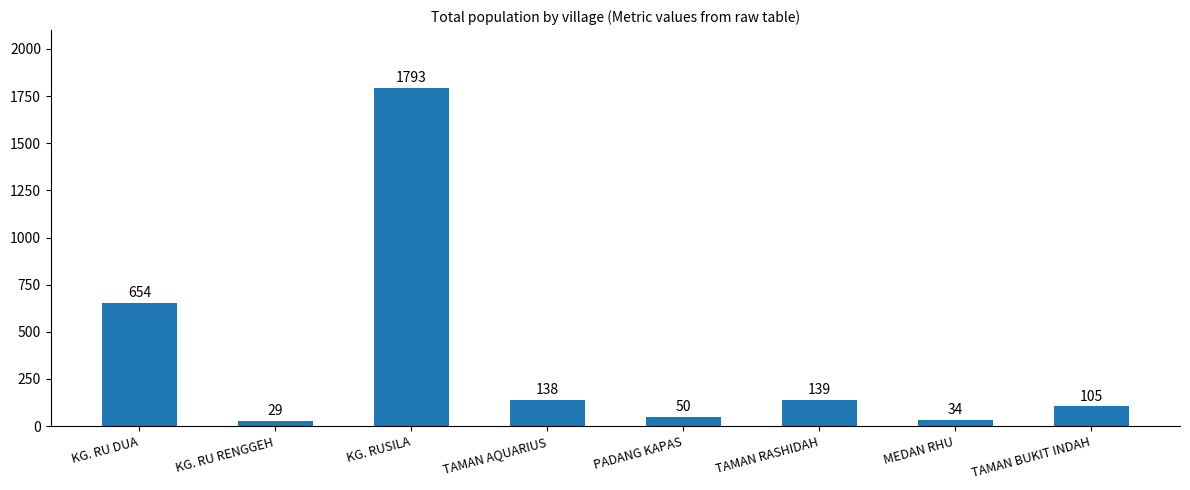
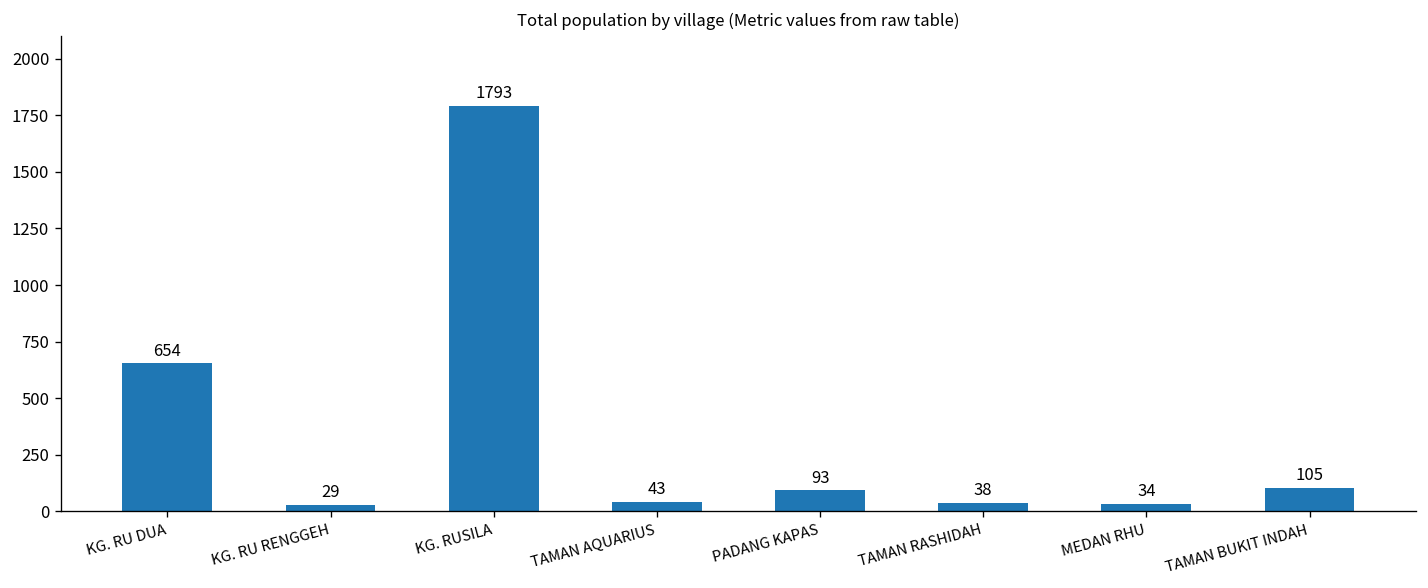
  {
    "KG. RU DUA": 654,
    "KG. RU RENGGEH": 29,
    "KG. RUSILA": 1793,
-   "TAMAN AQUARIUS": 138,
-   "PADANG KAPAS": 50,
-   "TAMAN RASHIDAH": 139,
+   "TAMAN AQUARIUS": 43,
+   "PADANG KAPAS": 93,
+   "TAMAN RASHIDAH": 38,
    "MEDAN RHU": 34,
    "TAMAN BUKIT INDAH": 105
  }
